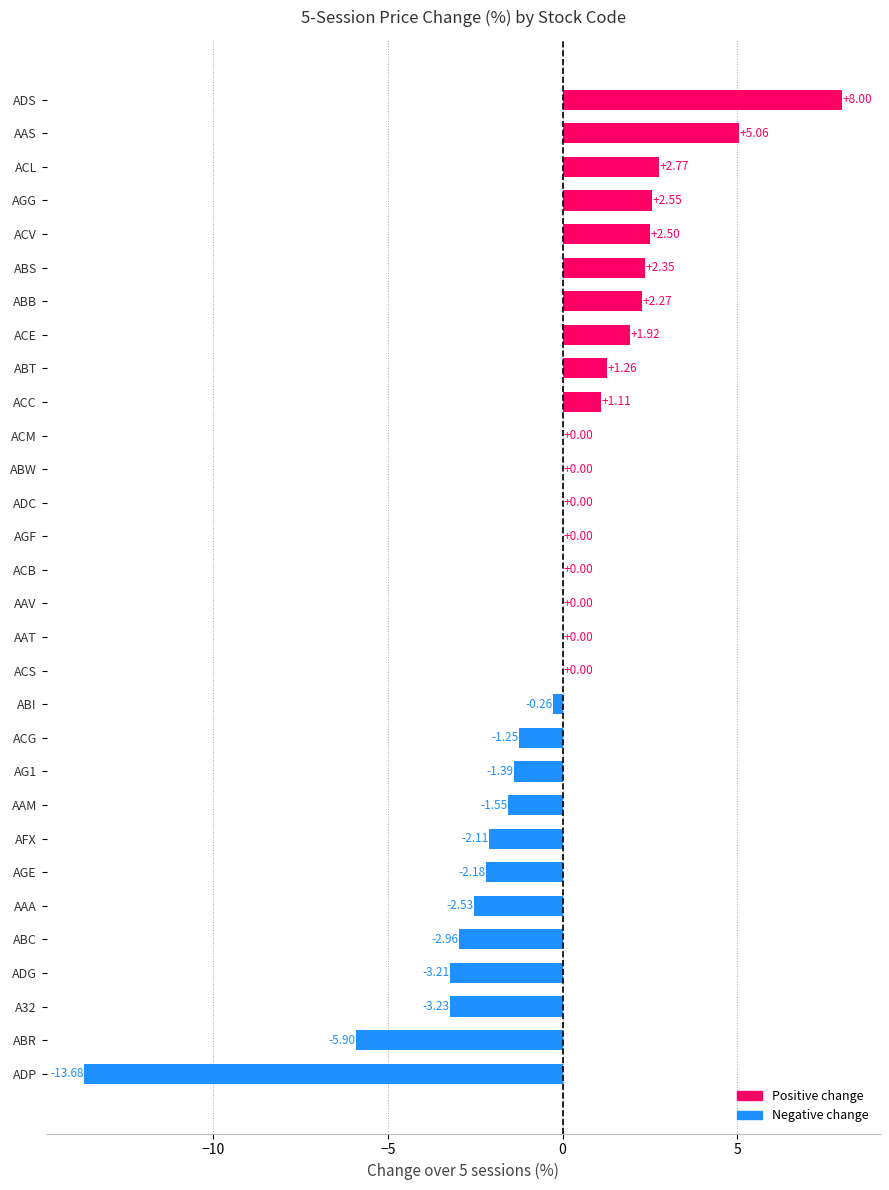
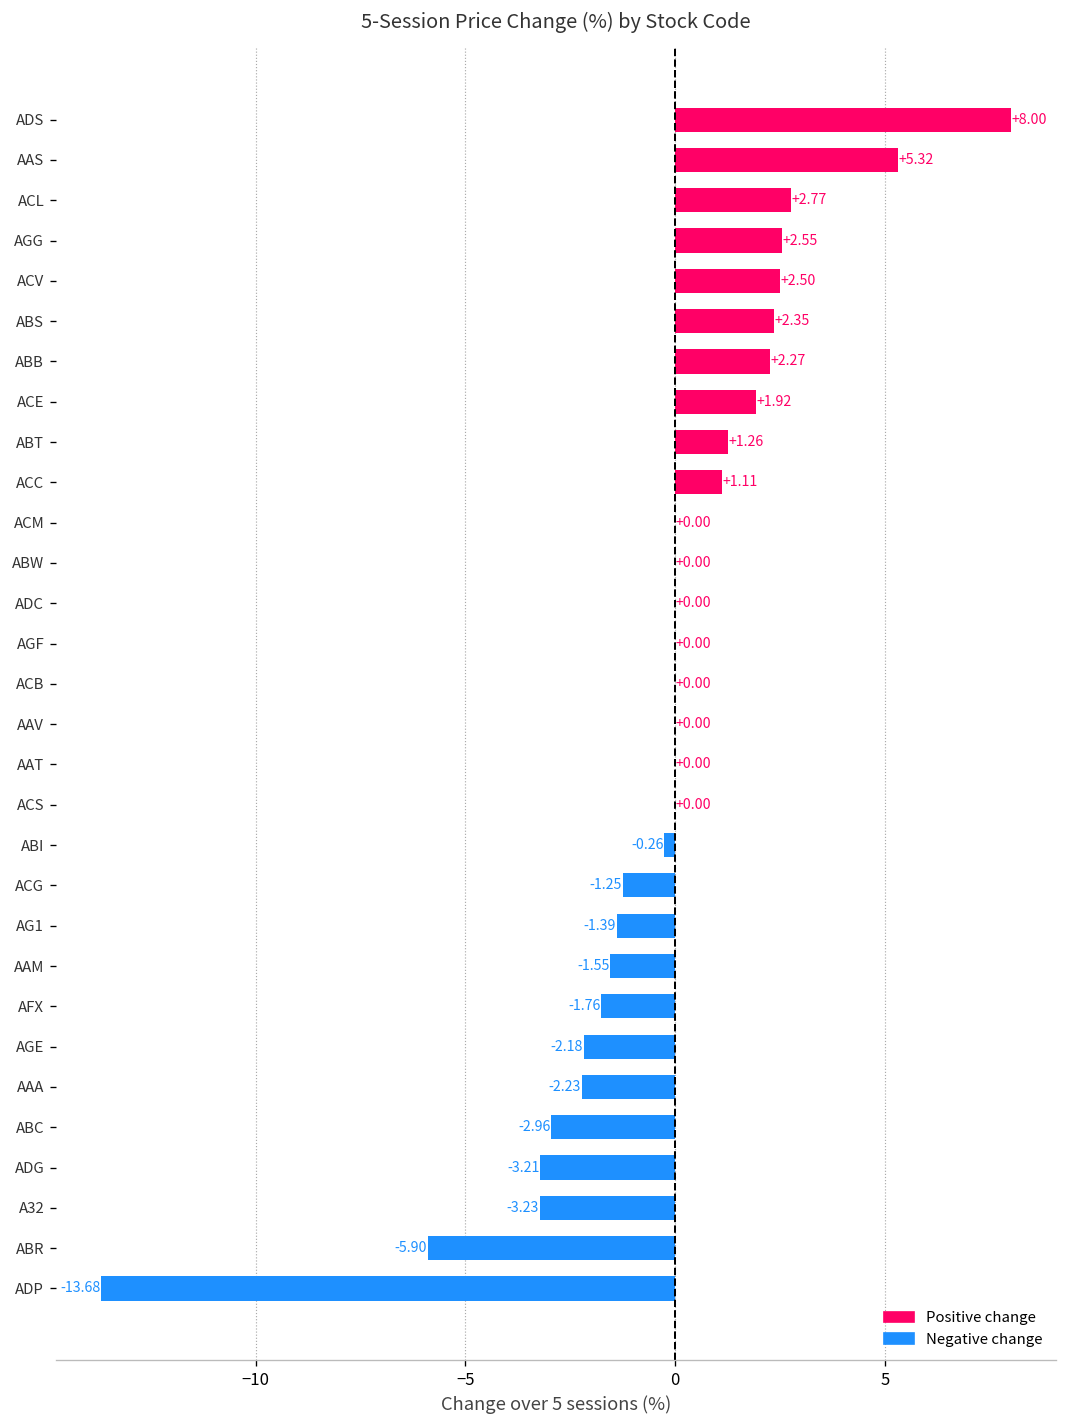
  {
    "ADS": "+8.00",
-   "AAS": "+5.06",
+   "AAS": "+5.32",
    "ACL": "+2.77",
    "AGG": "+2.55",
    "ACV": "+2.50",
    "ABS": "+2.35",
    "ABB": "+2.27",
    "ACE": "+1.92",
    "ABT": "+1.26",
    "ACC": "+1.11",
    "ACM": "+0.00",
    "ABW": "+0.00",
    "ADC": "+0.00",
    "AGF": "+0.00",
    "ACB": "+0.00",
    "AAV": "+0.00",
    "AAT": "+0.00",
    "ACS": "+0.00",
    "ABI": "-0.26",
    "ACG": "-1.25",
    "AG1": "-1.39",
    "AAM": "-1.55",
-   "AFX": "-2.11",
+   "AFX": "-1.76",
    "AGE": "-2.18",
-   "AAA": "-2.53",
+   "AAA": "-2.23",
    "ABC": "-2.96",
    "ADG": "-3.21",
    "A32": "-3.23",
    "ABR": "-5.90",
    "ADP": "-13.68"
  }
